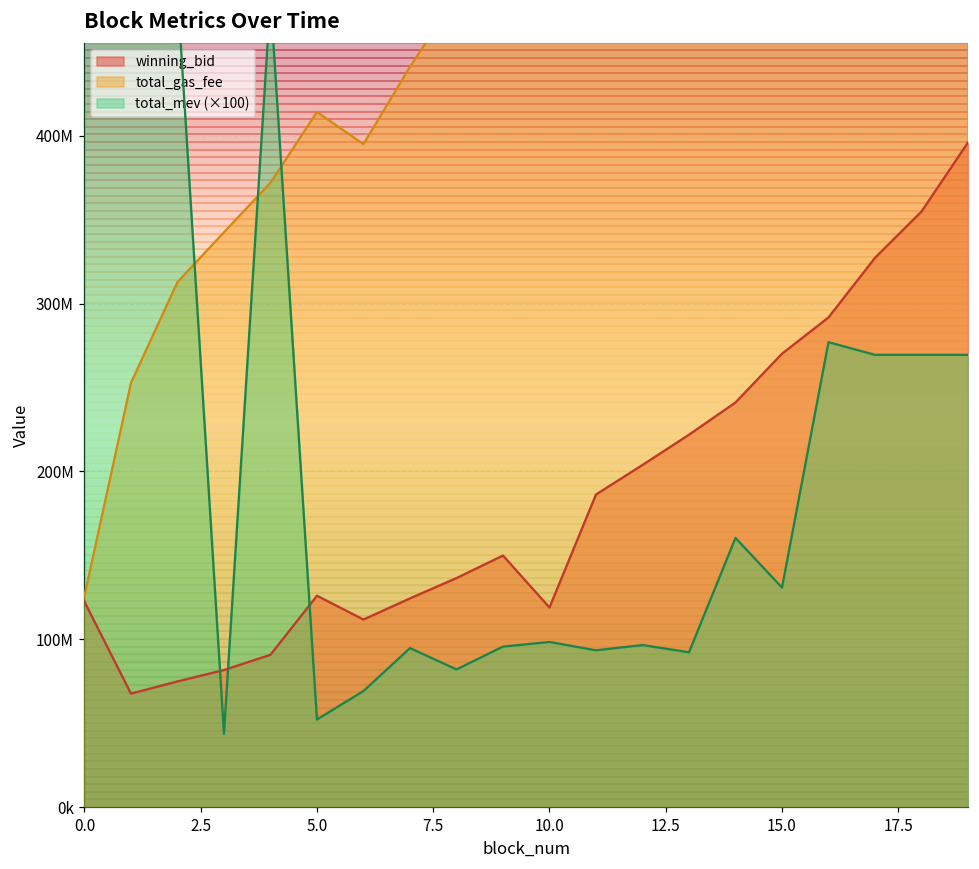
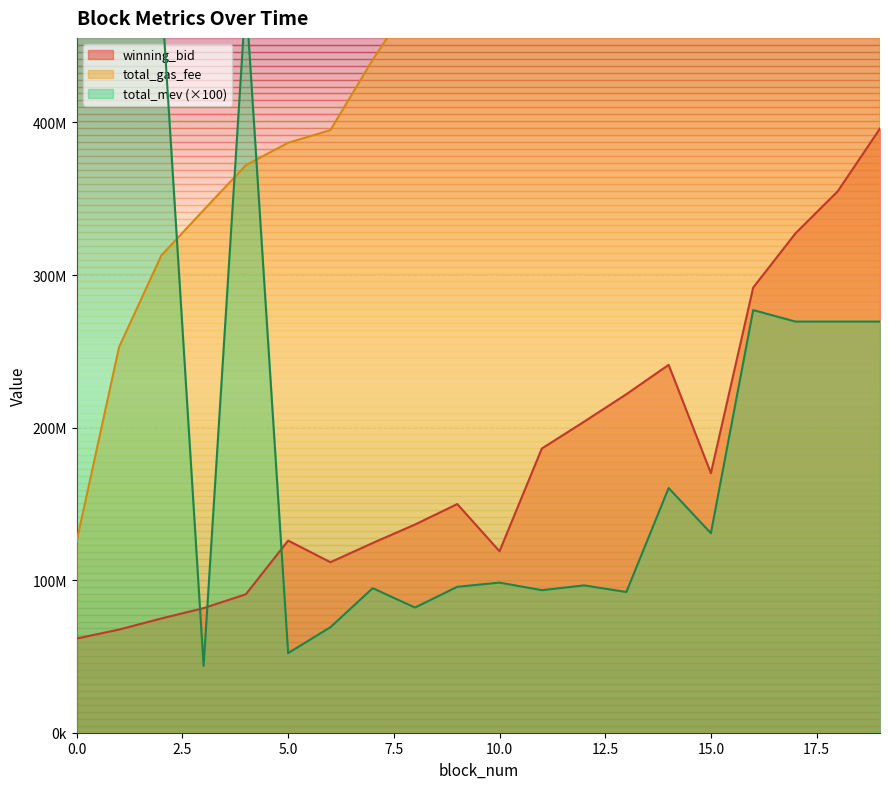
  {
    "winning_bid": {
-     "0.0": 122000000,
+     "0.0": 62000000,
      "5.0": 126000000,
      "10.0": 119000000,
-     "15.0": 270000000
+     "15.0": 170000000
    },
    "total_gas_fee": {
      "0.0": 126000000,
-     "5.0": 414000000
+     "5.0": 387000000
    },
    "total_mev (×100)": {
      "5.0": 52000000,
      "10.0": 98000000,
      "15.0": 131000000
    }
  }
